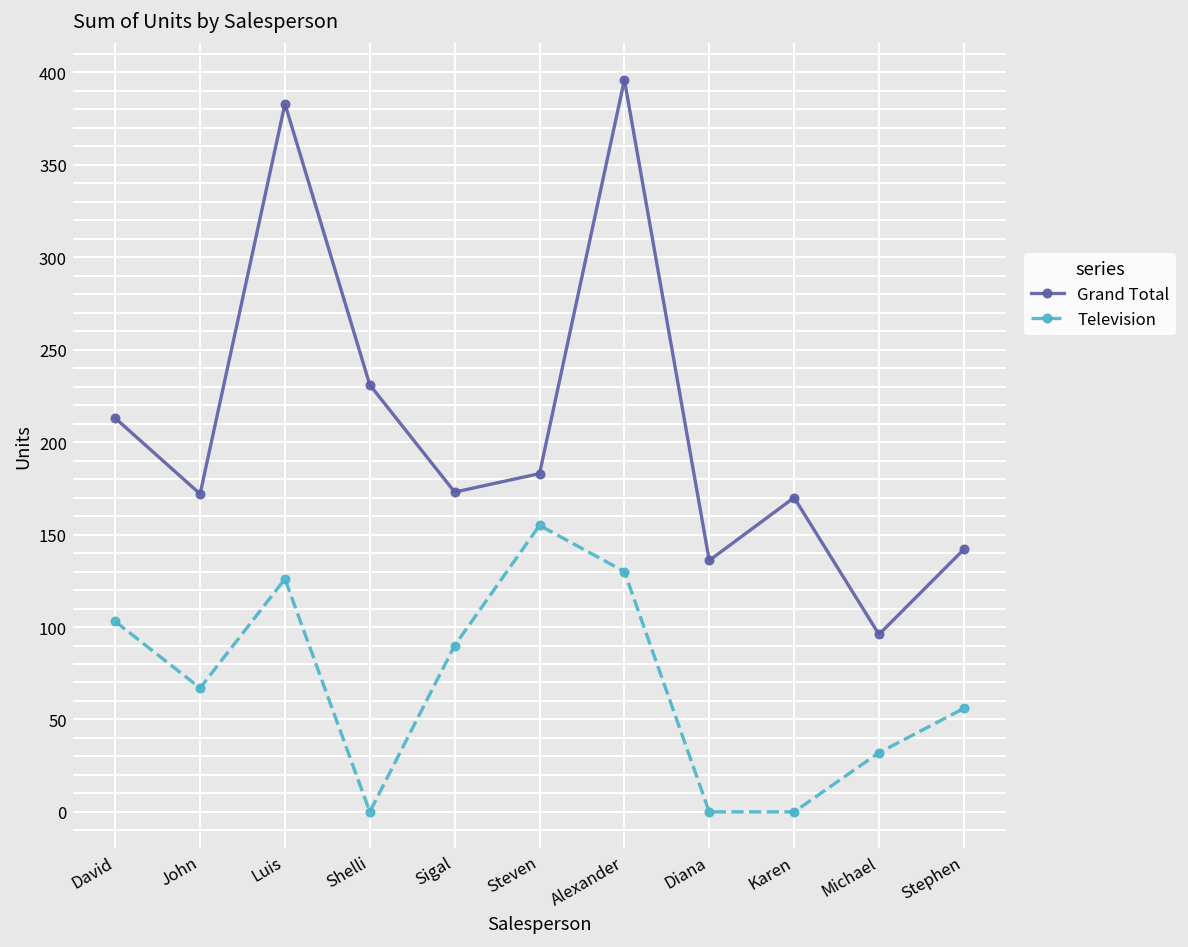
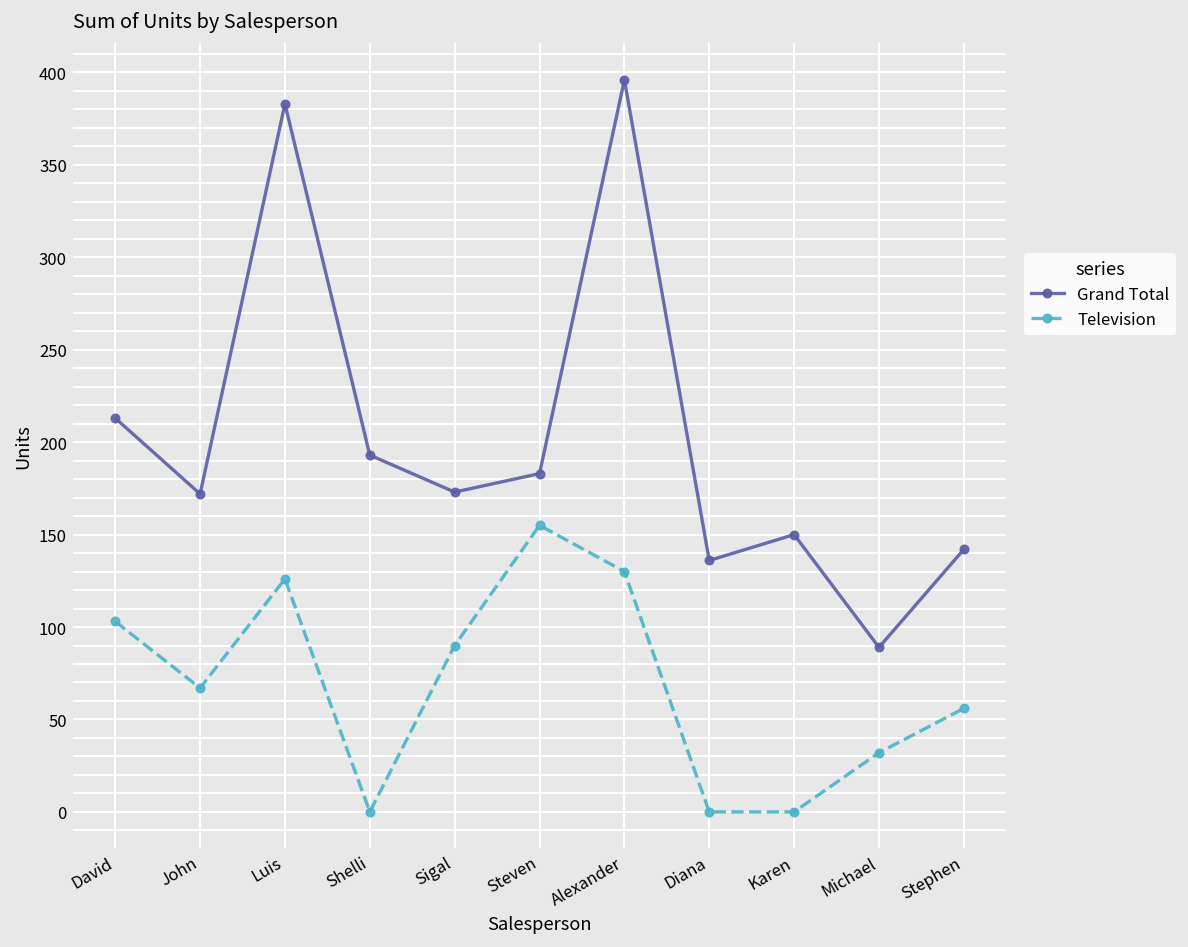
  {
    "Grand Total": {
      "David": 213,
      "John": 172,
      "Luis": 383,
-     "Shelli": 231,
+     "Shelli": 193,
      "Sigal": 173,
      "Steven": 183,
      "Alexander": 396,
      "Diana": 136,
-     "Karen": 170,
-     "Michael": 96,
+     "Karen": 150,
+     "Michael": 89,
      "Stephen": 142
    },
    "Television": {
      "David": 103,
      "John": 67,
      "Luis": 126,
      "Shelli": 0,
      "Sigal": 90,
      "Steven": 155,
      "Alexander": 130,
      "Diana": 0,
      "Karen": 0,
      "Michael": 32,
      "Stephen": 56
    }
  }
